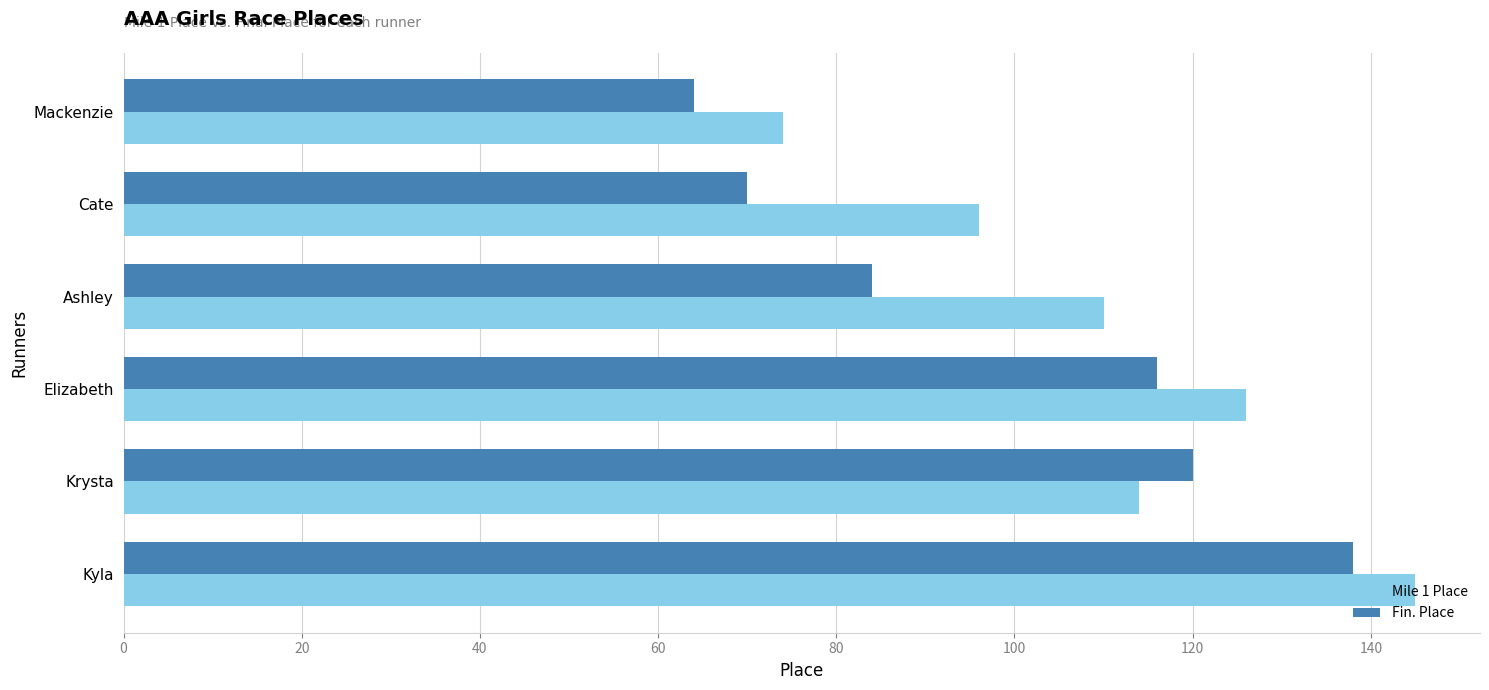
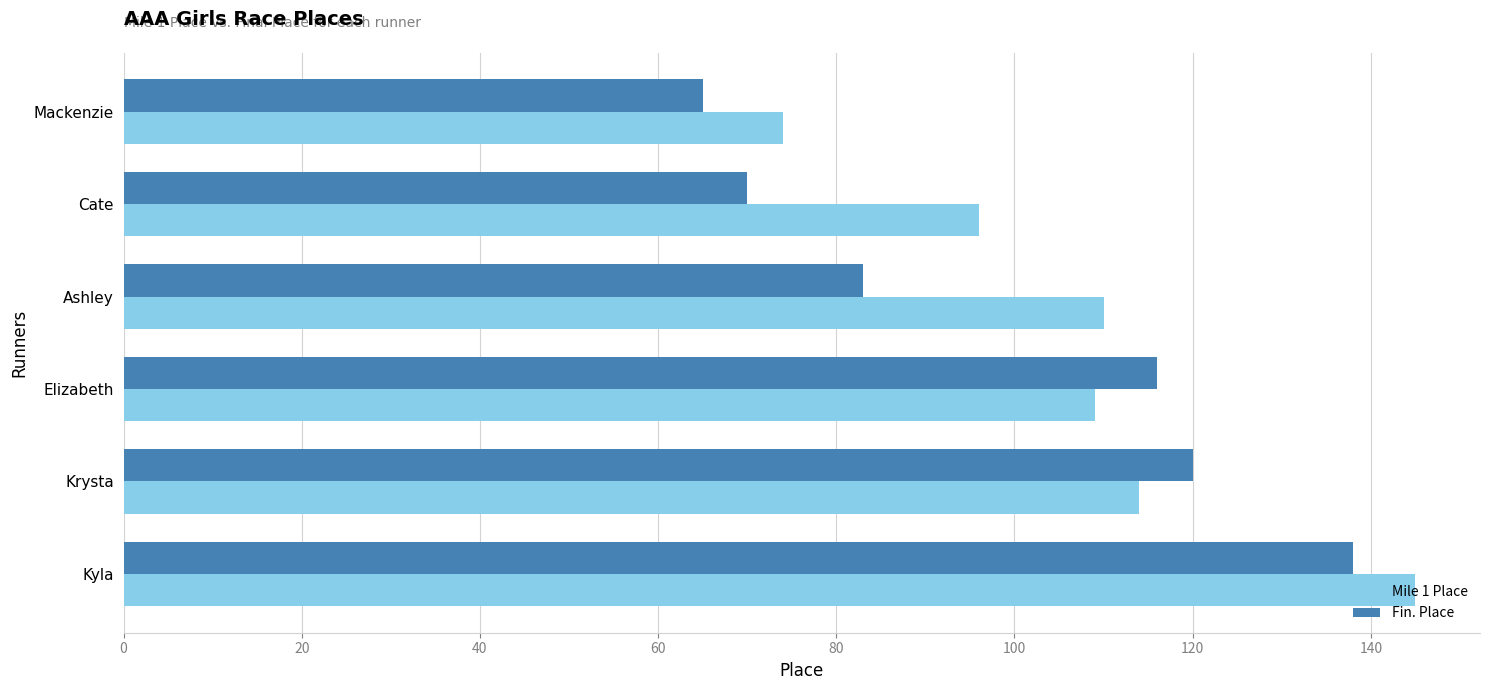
  {
    "Mile 1 Place": {
      "Mackenzie": 74,
      "Cate": 96,
      "Ashley": 110,
-     "Elizabeth": 126,
+     "Elizabeth": 109,
      "Krysta": 114,
      "Kyla": 145
    },
    "Fin. Place": {
-     "Mackenzie": 64,
+     "Mackenzie": 65,
      "Cate": 70,
-     "Ashley": 84,
+     "Ashley": 83,
      "Elizabeth": 116,
      "Krysta": 120,
      "Kyla": 138
    }
  }
